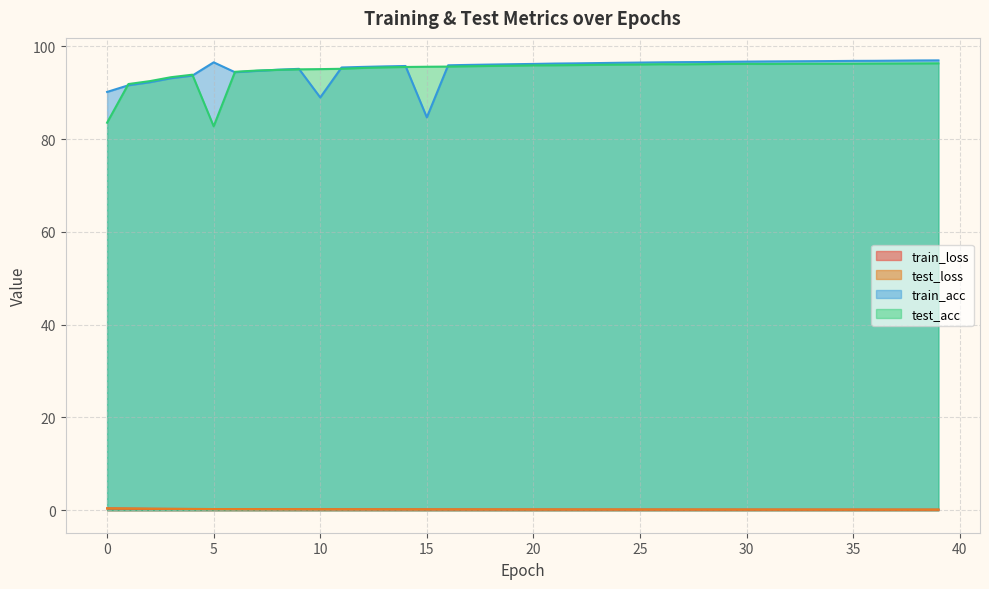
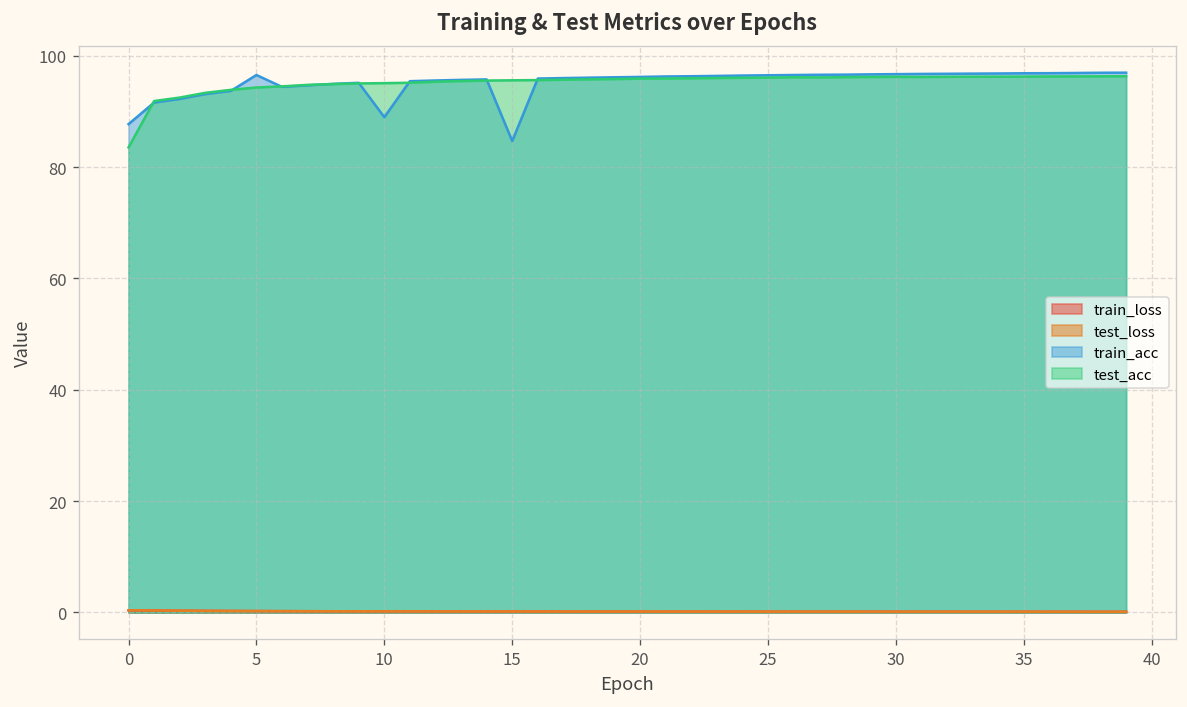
  {
    "train_acc": {
-     "0": 90,
+     "0": 88,
      "5": 97,
      "10": 89,
      "15": 85,
      "35": 97
    },
    "test_acc": {
      "0": 84,
-     "5": 83,
+     "5": 94,
      "10": 95,
      "15": 96,
      "35": 96
    }
  }
